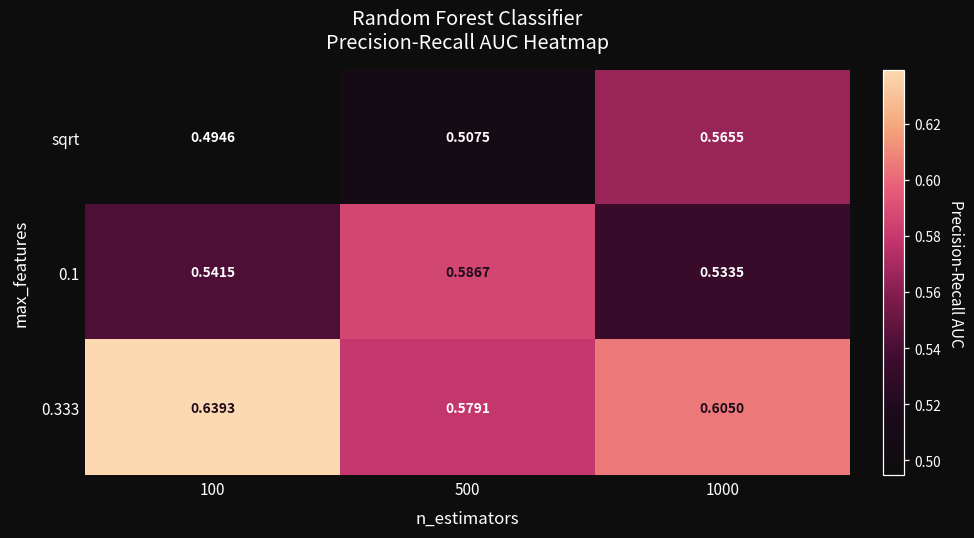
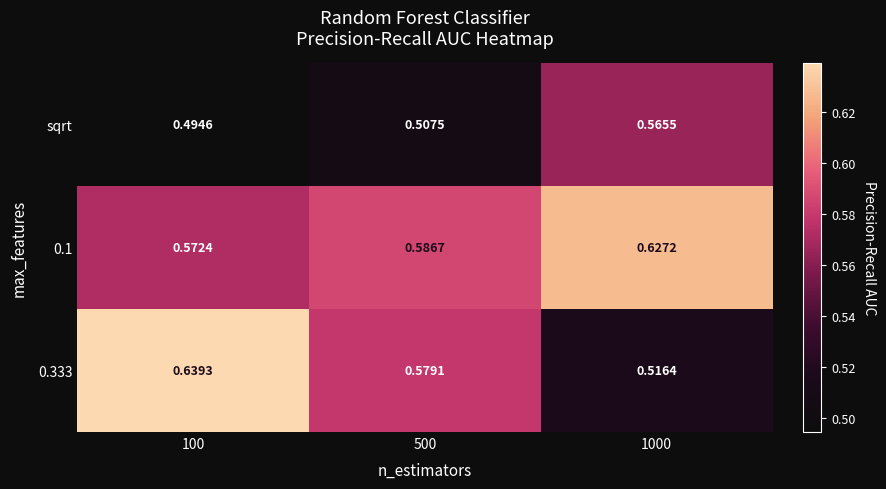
  {
    "sqrt": {
      "100": 0.4946,
      "500": 0.5075,
      "1000": 0.5655
    },
    "0.1": {
-     "100": 0.5415,
+     "100": 0.5724,
      "500": 0.5867,
-     "1000": 0.5335
+     "1000": 0.6272
    },
    "0.333": {
      "100": 0.6393,
      "500": 0.5791,
-     "1000": 0.6050
+     "1000": 0.5164
    }
  }
